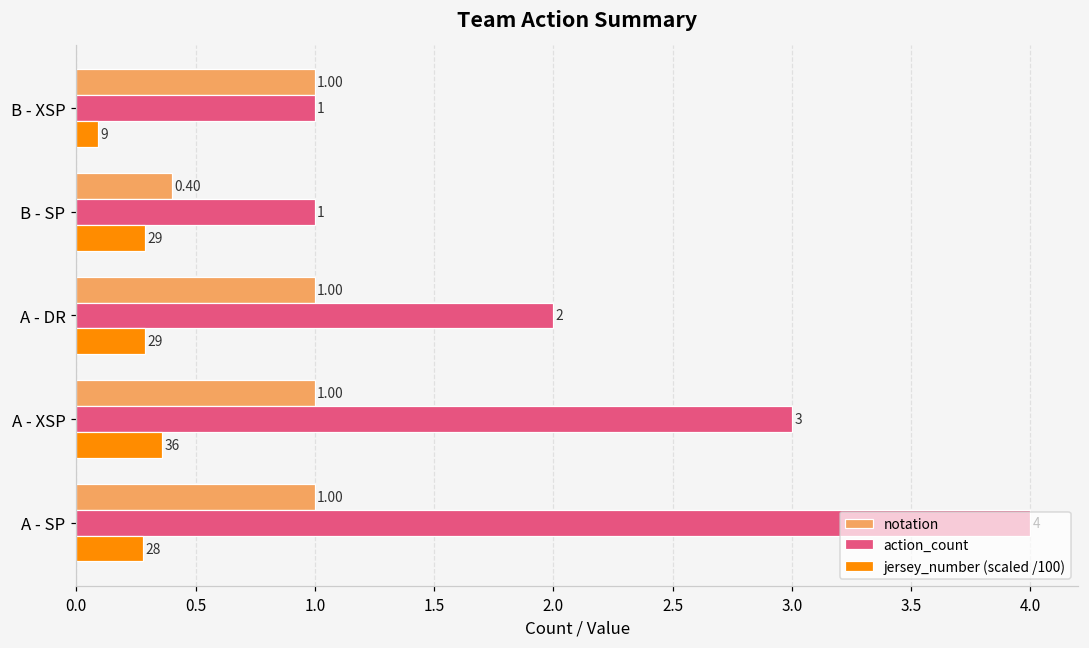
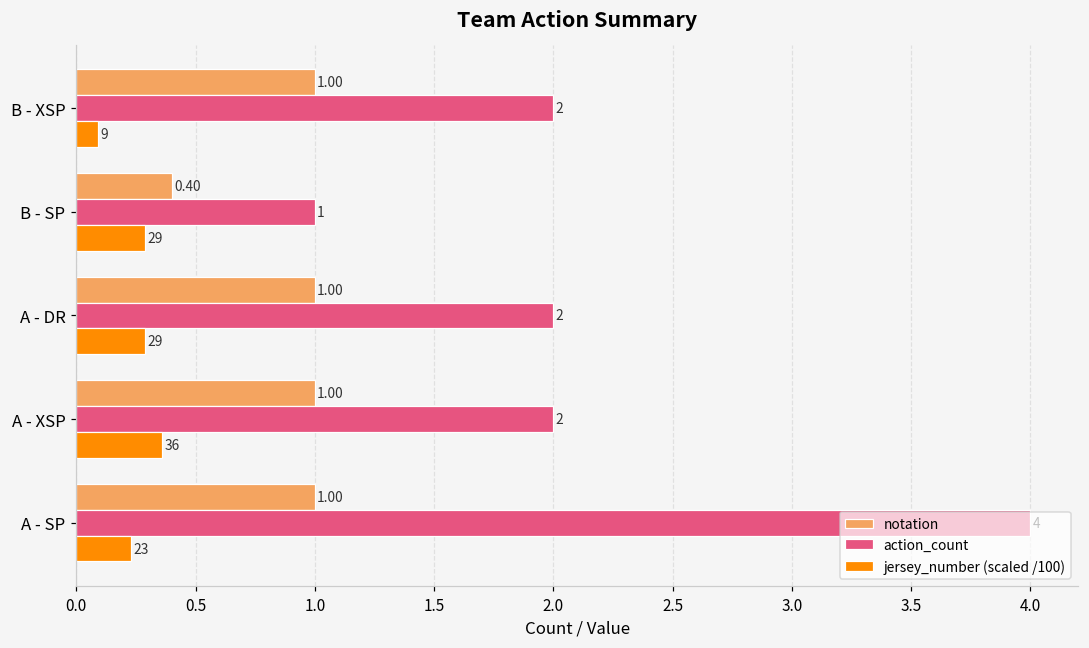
  {
    "notation": {
      "B - XSP": 1.00,
      "B - SP": 0.40,
      "A - DR": 1.00,
      "A - XSP": 1.00,
      "A - SP": 1.00
    },
    "action_count": {
-     "B - XSP": 1,
+     "B - XSP": 2,
      "B - SP": 1,
      "A - DR": 2,
-     "A - XSP": 3
+     "A - XSP": 2
    },
    "jersey_number (scaled /100)": {
-     "A - SP": 28
+     "A - SP": 23
    }
  }
